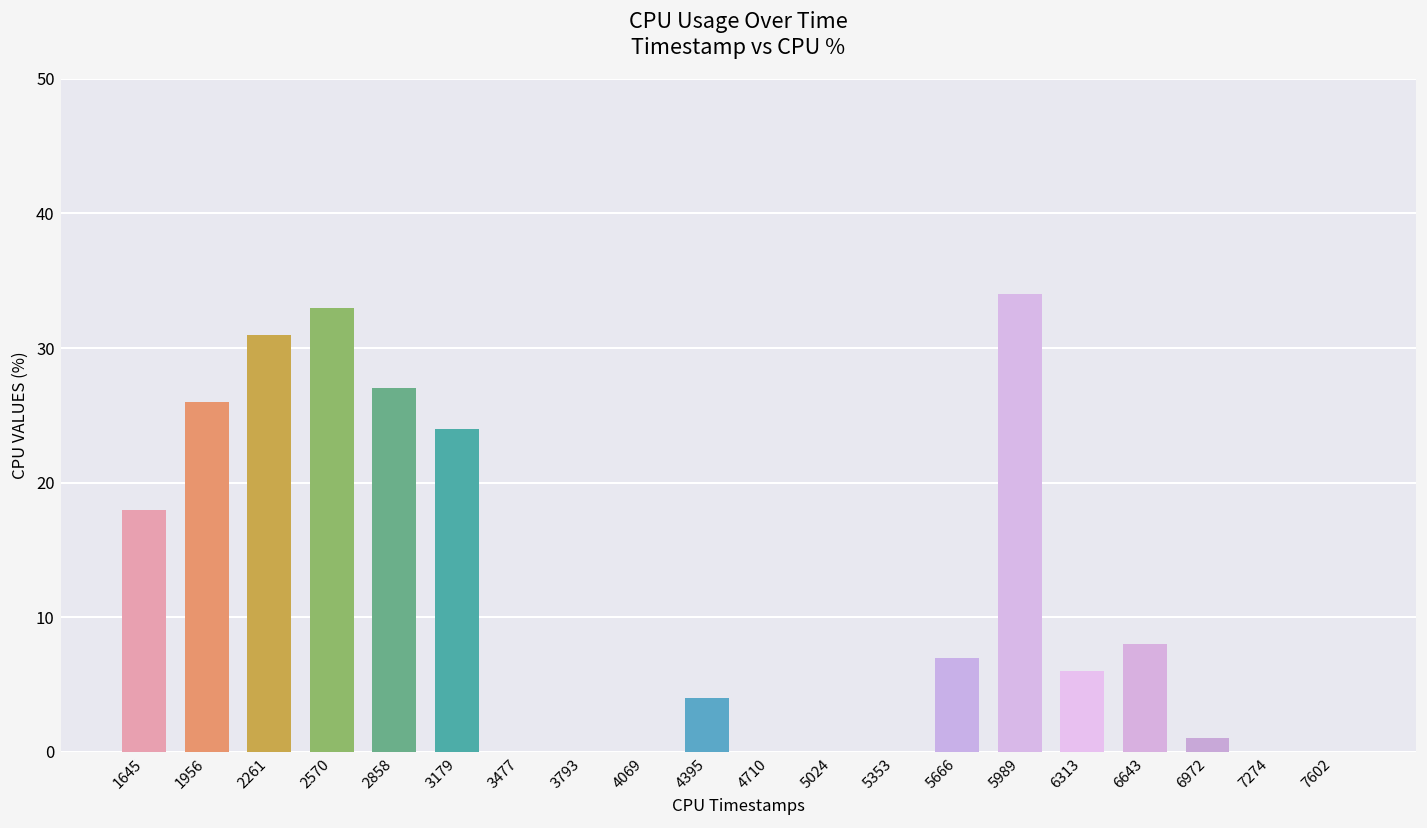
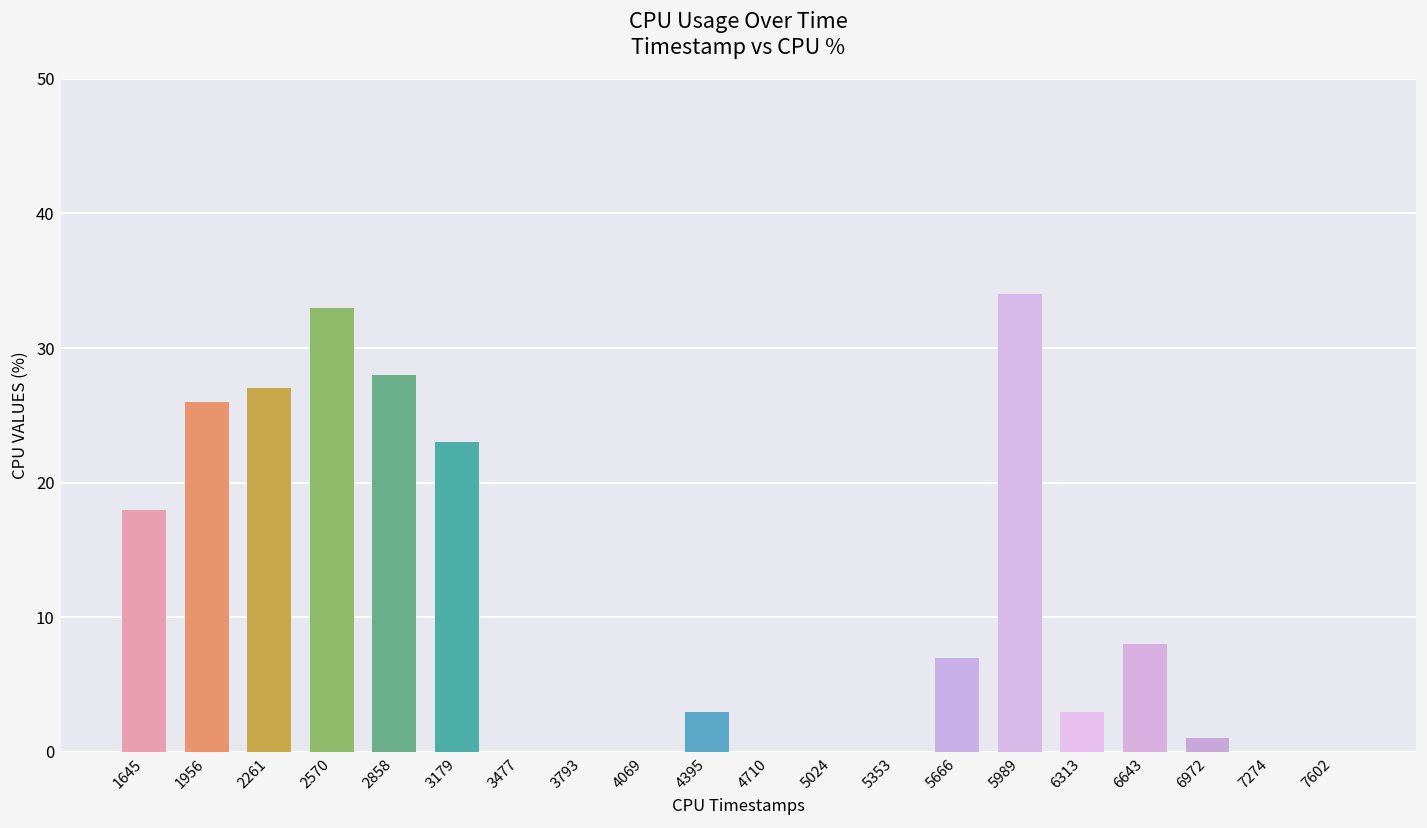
  {
    "1645": 18,
    "1956": 26,
-   "2261": 31,
+   "2261": 27,
    "2570": 33,
-   "2858": 27,
-   "3179": 24,
+   "2858": 28,
+   "3179": 23,
    "3477": 0,
    "3793": 0,
    "4069": 0,
-   "4395": 4,
+   "4395": 3,
    "4710": 0,
    "5024": 0,
    "5353": 0,
    "5666": 7,
    "5989": 34,
-   "6313": 6,
+   "6313": 3,
    "6643": 8,
    "6972": 1,
    "7274": 0,
    "7602": 0
  }
